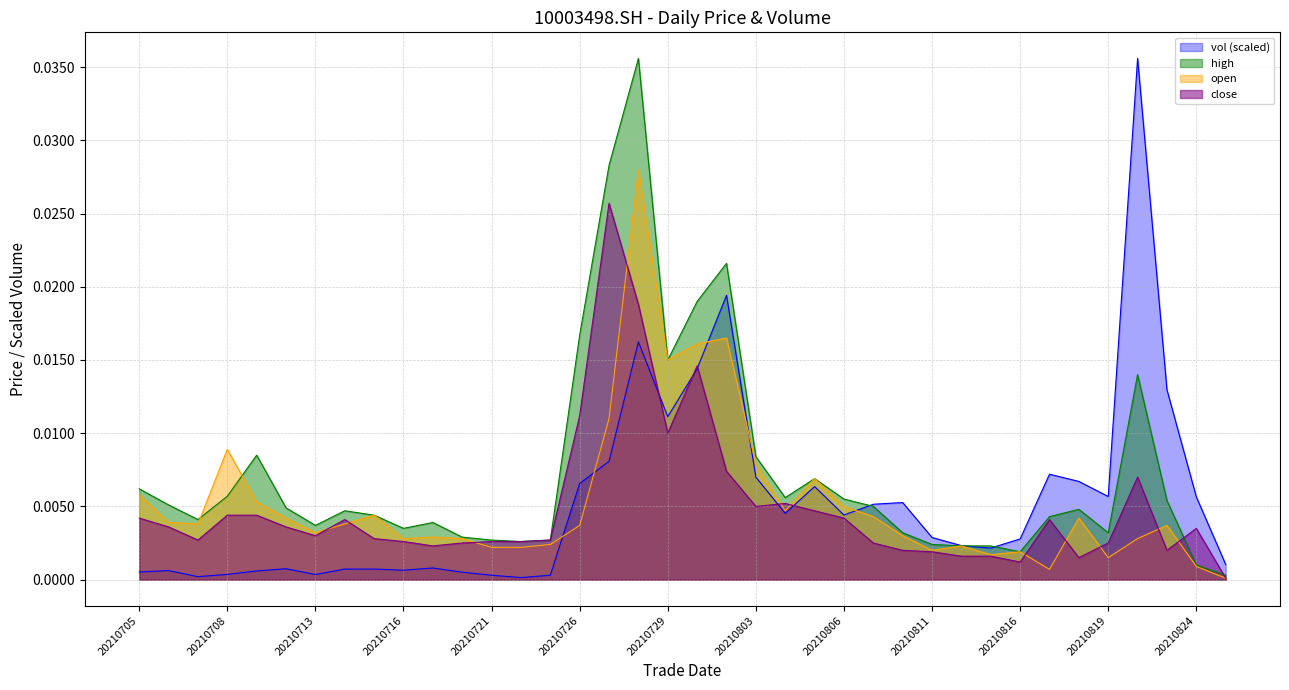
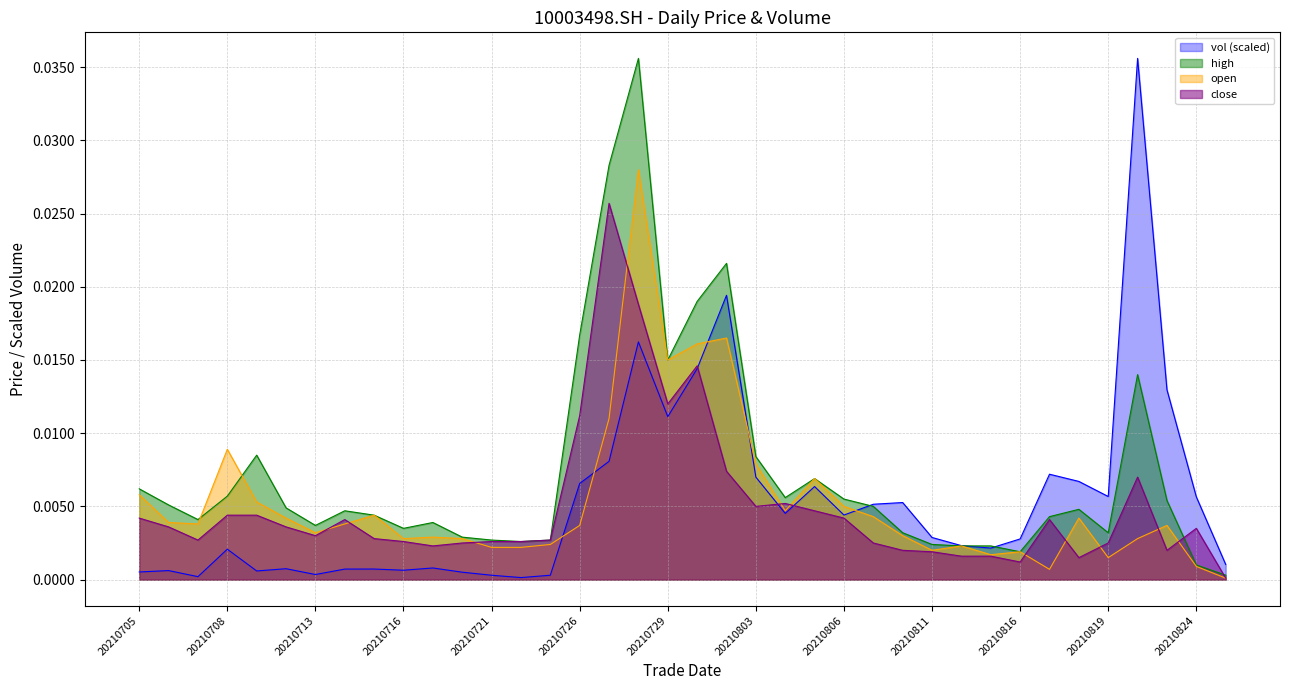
  {
    "vol (scaled)": {
      "20210705": 0.0005,
-     "20210708": 0.0004,
+     "20210708": 0.0021,
      "20210713": 0.0003,
      "20210716": 0.0006,
      "20210721": 0.0003,
      "20210726": 0.0066,
      "20210729": 0.0111,
      "20210803": 0.0070,
      "20210806": 0.0044,
      "20210811": 0.0029,
      "20210816": 0.0028,
      "20210819": 0.0057,
      "20210824": 0.0057
    },
    "high": {
      "20210705": 0.0062,
      "20210708": 0.0057,
      "20210713": 0.0037,
      "20210716": 0.0035,
      "20210726": 0.0167,
      "20210803": 0.0084,
      "20210806": 0.0055,
      "20210811": 0.0024,
      "20210819": 0.0032
    },
    "open": {
      "20210705": 0.0058,
      "20210708": 0.0089,
      "20210713": 0.0032,
      "20210716": 0.0028,
      "20210721": 0.0022,
      "20210726": 0.0037,
      "20210803": 0.0079,
      "20210806": 0.0050,
      "20210819": 0.0015
    },
    "close": {
      "20210705": 0.0042,
      "20210708": 0.0044,
      "20210713": 0.003,
      "20210716": 0.0026,
      "20210726": 0.0112,
-     "20210729": 0.010,
+     "20210729": 0.012,
      "20210803": 0.005,
      "20210806": 0.0042,
      "20210816": 0.0012,
      "20210819": 0.0025,
      "20210824": 0.0035
    }
  }
